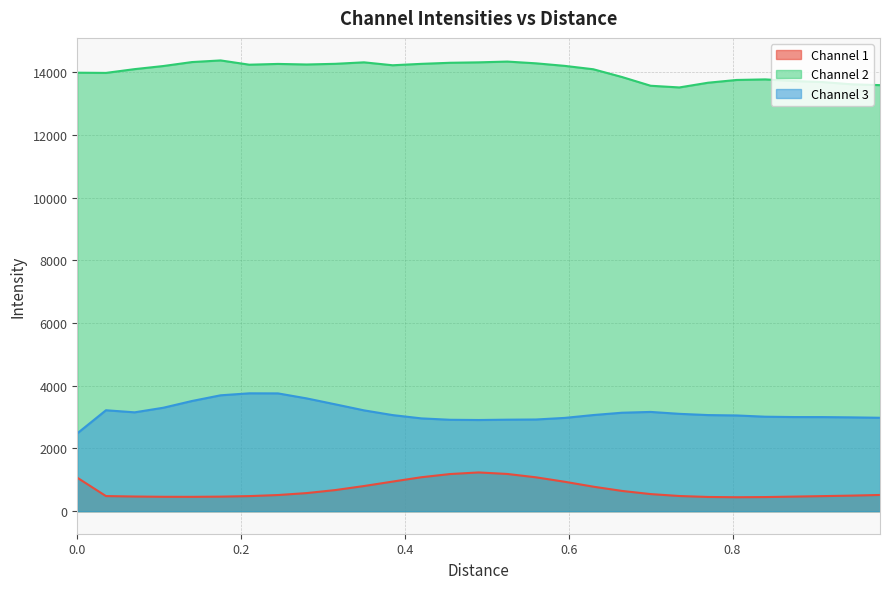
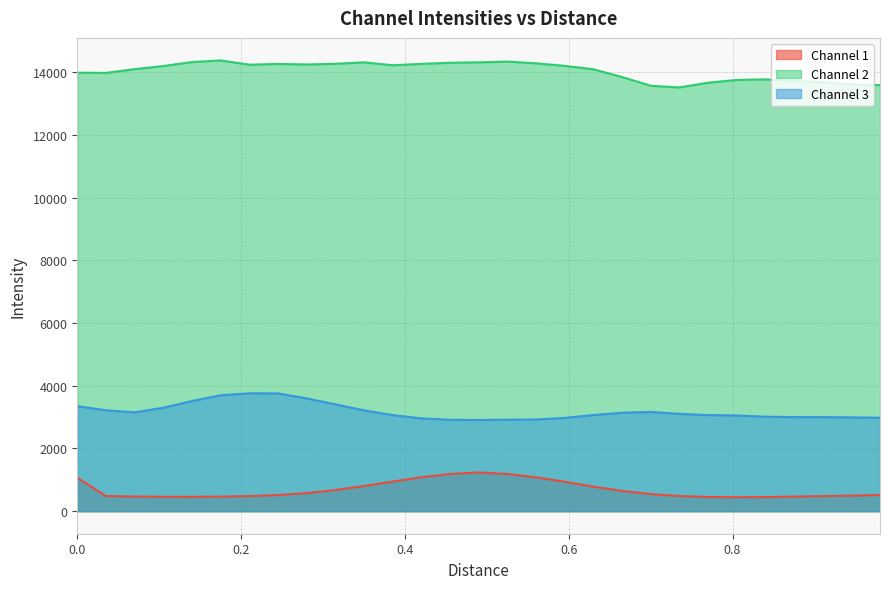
  {
    "Channel 1": {
      "0.0": 1100
    },
    "Channel 2": {
      "0.0": 14000
    },
    "Channel 3": {
-     "0.0": 2500
+     "0.0": 3300
    }
  }
